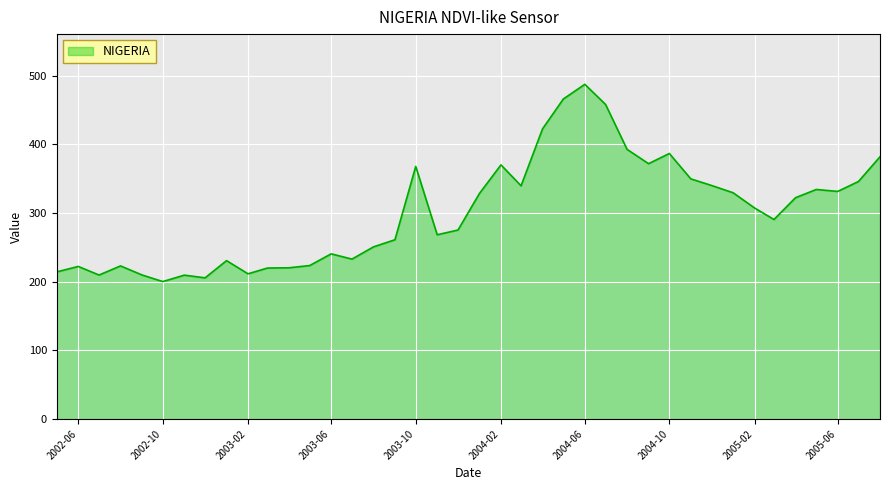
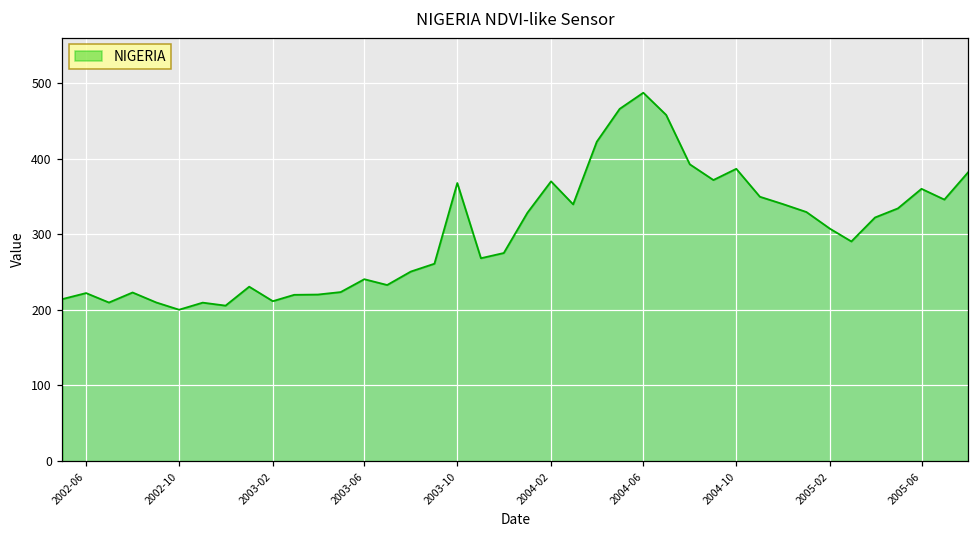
  {
    "2002-06": 220,
    "2002-10": 200,
    "2003-02": 210,
    "2003-06": 240,
    "2003-10": 370,
    "2004-02": 370,
    "2004-06": 490,
    "2004-10": 390,
    "2005-02": 310,
-   "2005-06": 330
+   "2005-06": 360
  }
